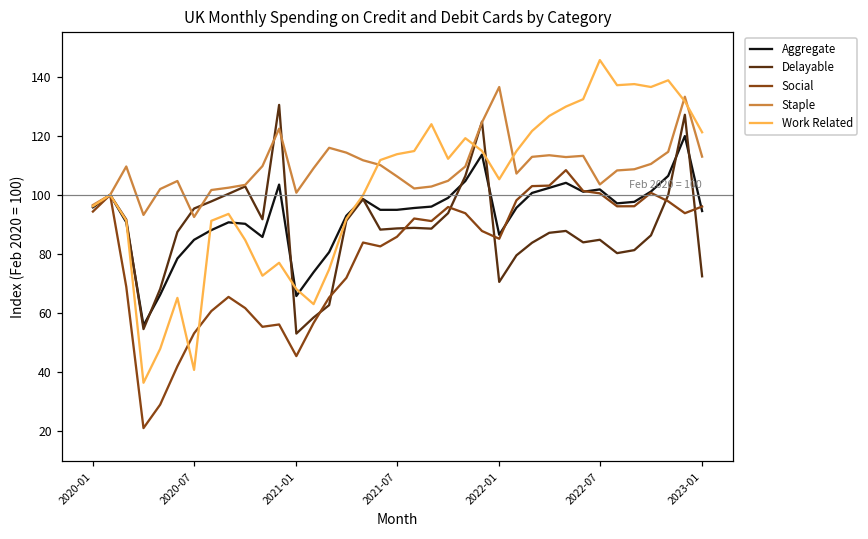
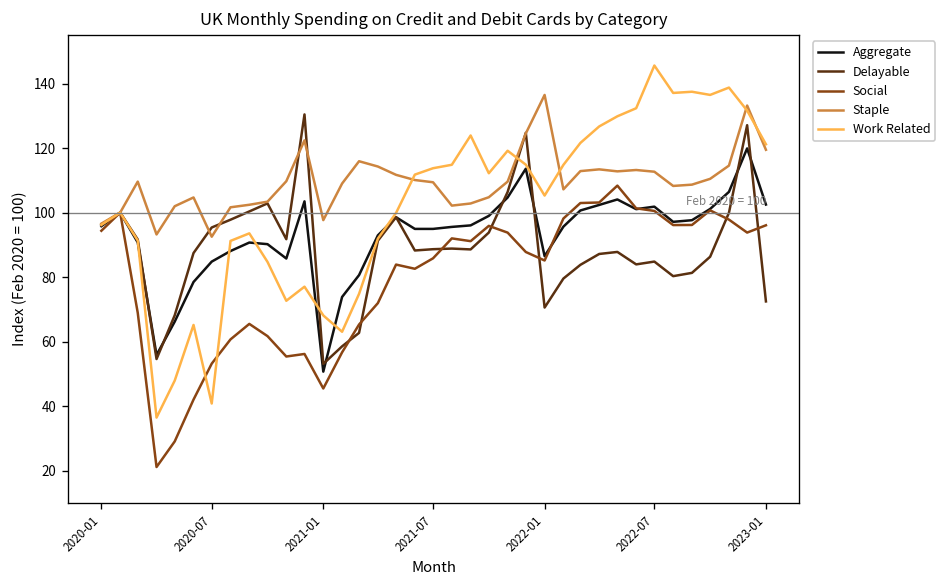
  {
    "Aggregate": {
      "2020-07": 85,
-     "2021-01": 66,
+     "2021-01": 51,
      "2021-07": 95,
      "2022-01": 87,
      "2022-07": 102,
-     "2023-01": 95
+     "2023-01": 103
    },
    "Staple": {
      "2020-07": 93,
-     "2021-01": 101,
-     "2021-07": 106,
+     "2021-01": 98,
+     "2021-07": 109,
      "2022-01": 136,
-     "2022-07": 104,
-     "2023-01": 113
+     "2022-07": 113,
+     "2023-01": 119
    },
    "Work Related": {
      "2020-07": 41,
      "2021-01": 68,
      "2021-07": 114,
      "2022-01": 105,
      "2022-07": 146,
      "2023-01": 121
    }
  }
